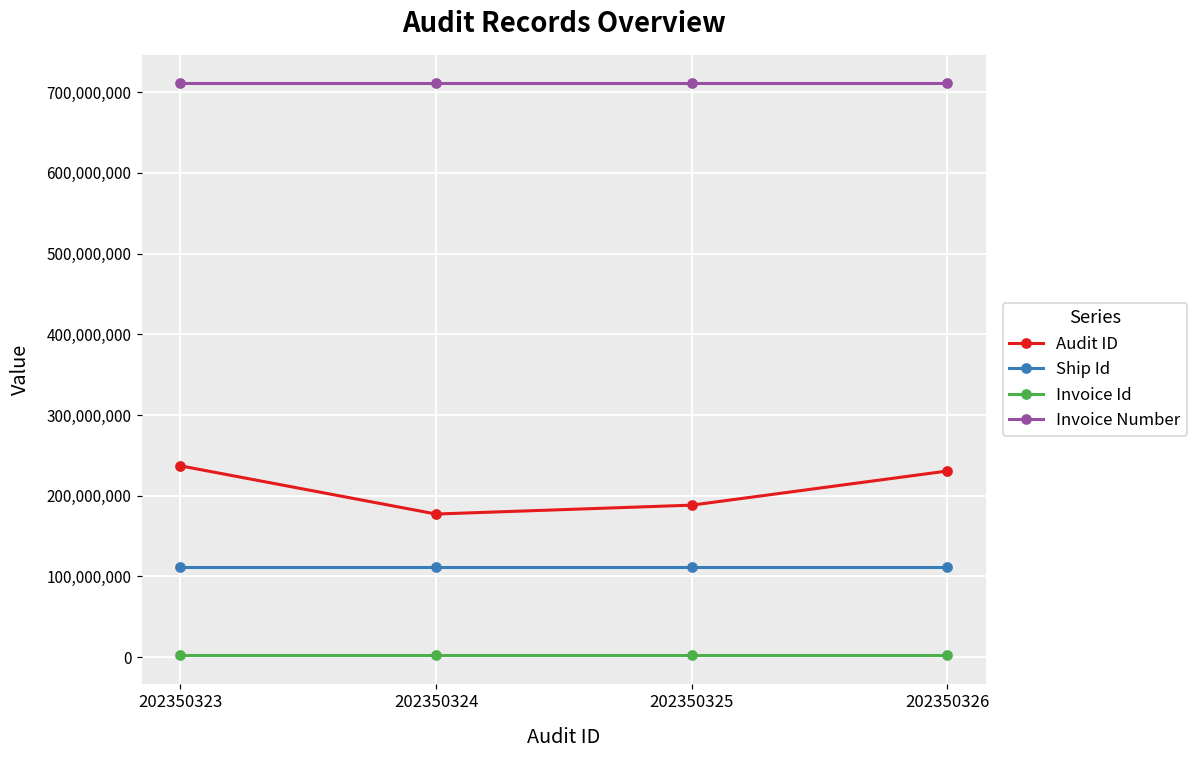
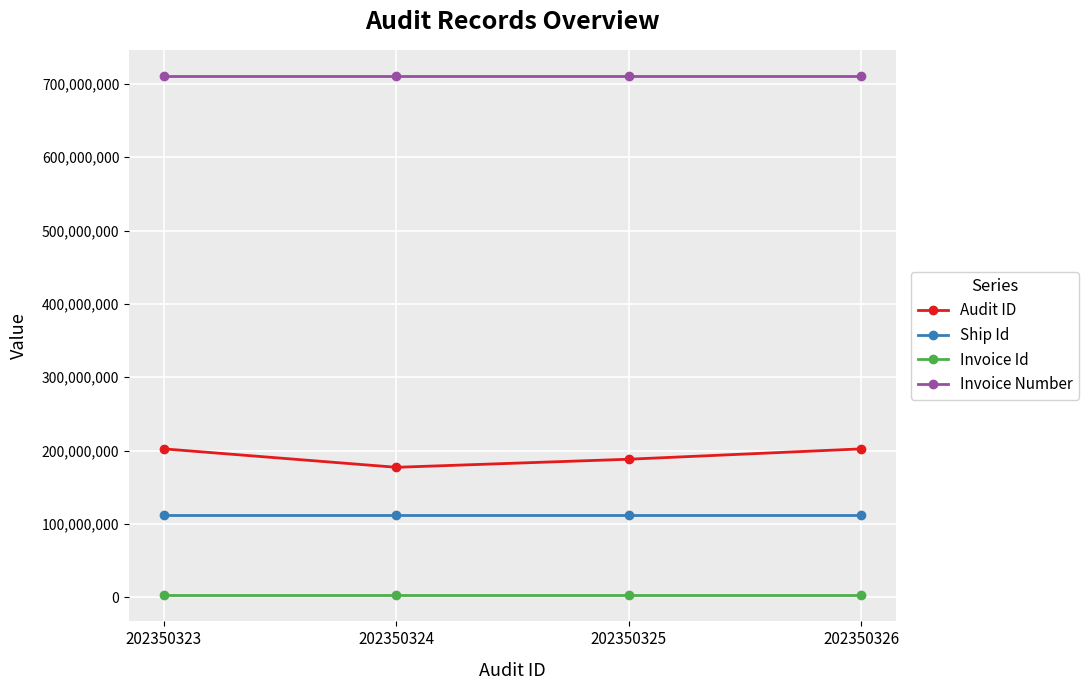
  {
    "Audit ID": {
-     "202350323": "240,000,000",
+     "202350323": "200,000,000",
      "202350324": "180,000,000",
      "202350325": "190,000,000",
-     "202350326": "230,000,000"
+     "202350326": "200,000,000"
    },
    "Ship Id": {
      "202350323": "110,000,000",
      "202350324": "110,000,000",
      "202350325": "110,000,000",
      "202350326": "110,000,000"
    },
    "Invoice Id": {
      "202350323": "0",
      "202350324": "0",
      "202350325": "0",
      "202350326": "0"
    },
    "Invoice Number": {
      "202350323": "710,000,000",
      "202350324": "710,000,000",
      "202350325": "710,000,000",
      "202350326": "710,000,000"
    }
  }
